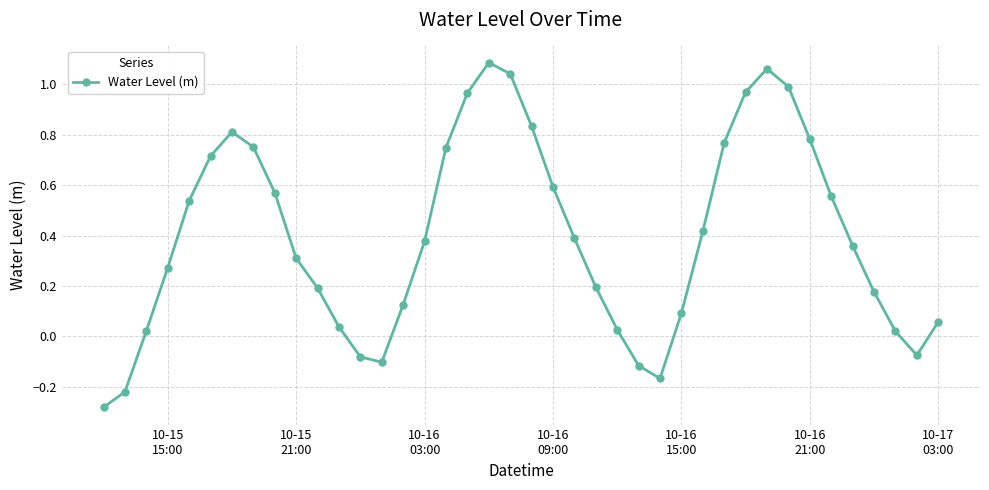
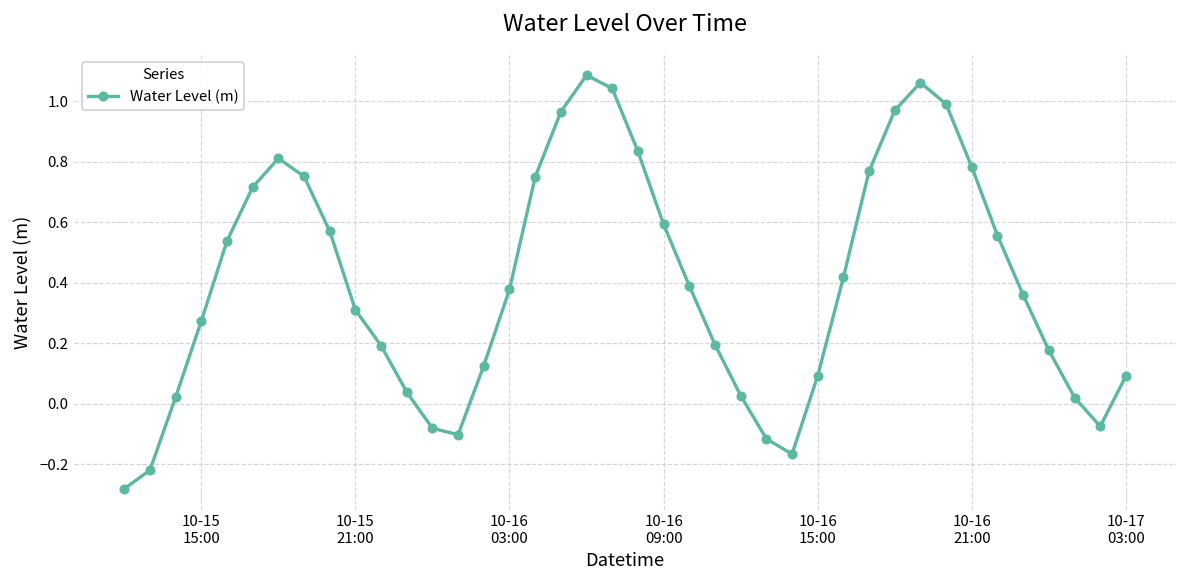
  {
    "10-15 15:00": 0.27,
    "10-15 21:00": 0.31,
    "10-16 03:00": 0.38,
    "10-16 09:00": 0.59,
    "10-16 15:00": 0.09,
    "10-16 21:00": 0.78,
-   "10-17 03:00": 0.06
+   "10-17 03:00": 0.09
  }
